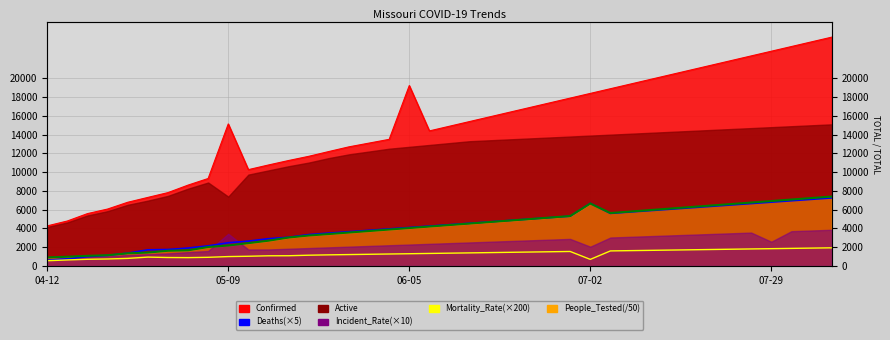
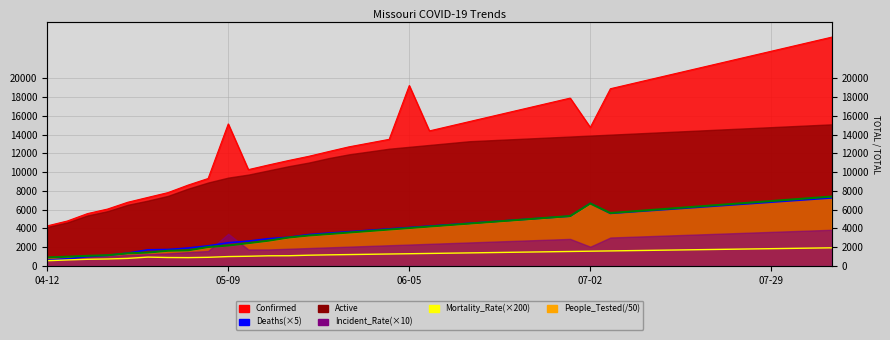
  {
    "Confirmed": {
      "05-09": 15000,
      "06-05": 19000,
-     "07-02": 18000,
+     "07-02": 15000,
      "07-29": 23000
    },
    "Active": {
-     "05-09": 7000,
+     "05-09": 9000,
      "06-05": 13000,
      "07-02": 14000,
      "07-29": 15000
    },
    "Deaths(×5)": {
      "05-09": 2000
    },
    "Mortality_Rate(×200)": {
      "05-09": 1000,
      "06-05": 1000,
-     "07-02": 1000,
+     "07-02": 2000,
      "07-29": 2000
    },
    "People_Tested(/50)": {
      "05-09": 2000
    },
    "Incident_Rate(×10)": {
      "05-09": 3000,
      "06-05": 2000,
      "07-02": 2000,
-     "07-29": 3000
+     "07-29": 4000
    }
  }
